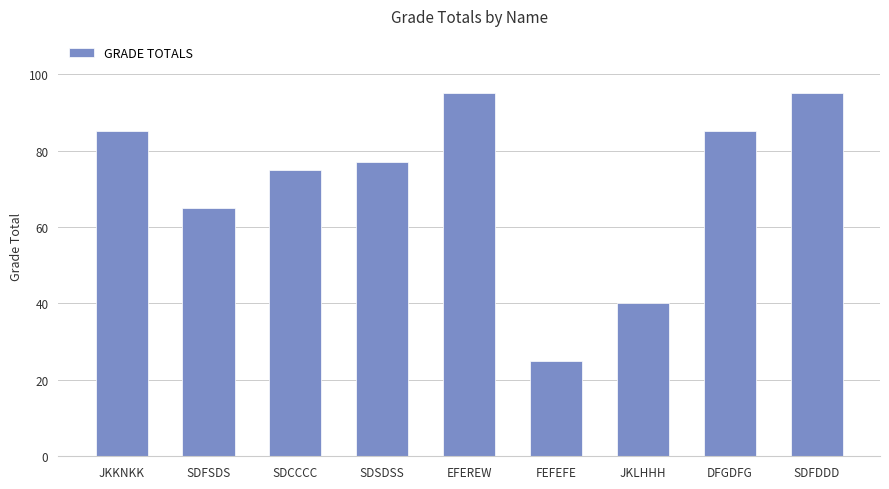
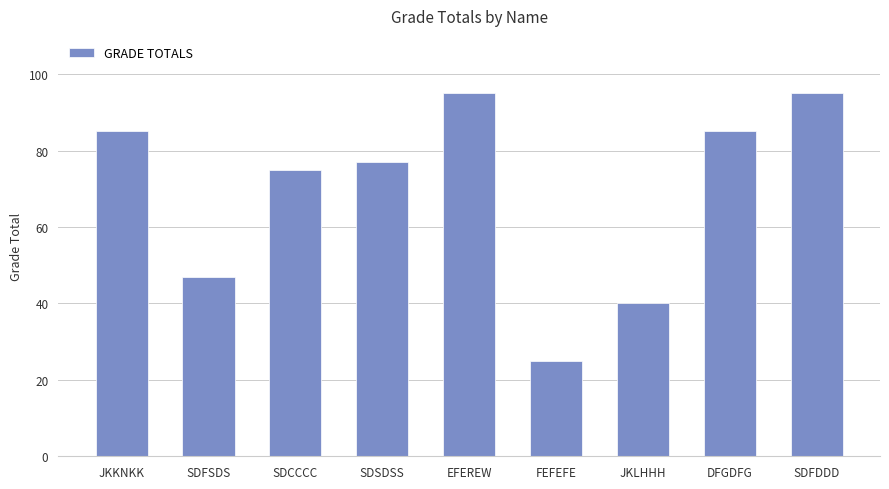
  {
    "JKKNKK": 85,
-   "SDFSDS": 65,
+   "SDFSDS": 47,
    "SDCCCC": 75,
    "SDSDSS": 77,
    "EFEREW": 95,
    "FEFEFE": 25,
    "JKLHHH": 40,
    "DFGDFG": 85,
    "SDFDDD": 95
  }
